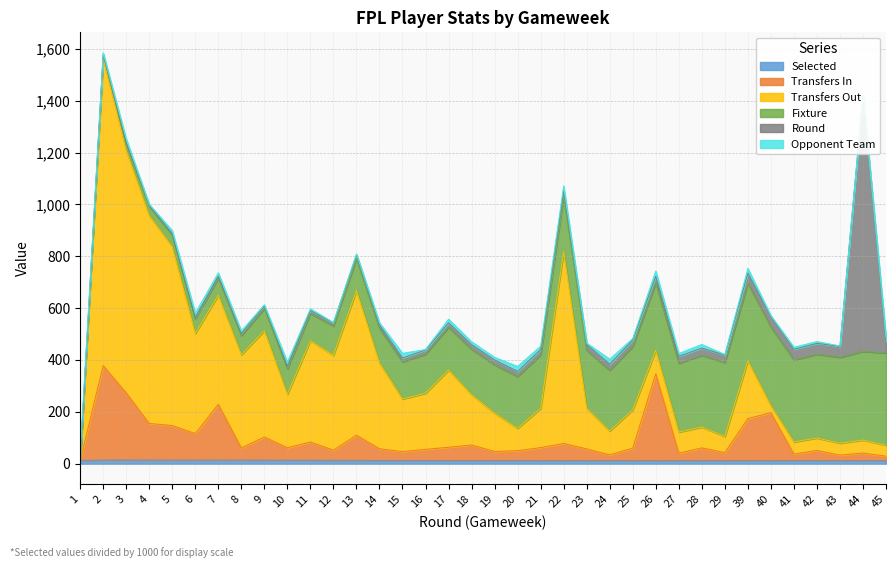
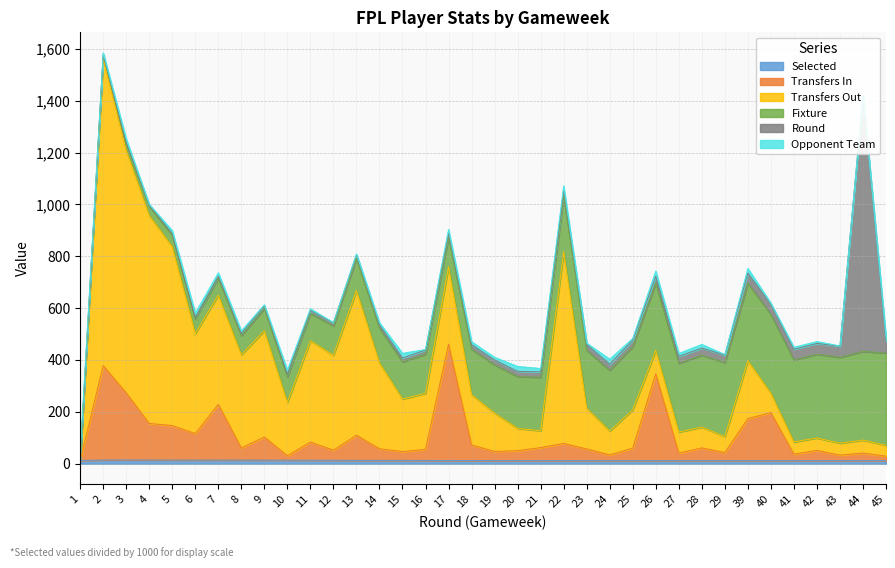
  {
    "Selected": {
      "2": "10",
      "3": "10",
      "4": "10",
      "5": "10",
      "6": "10",
      "7": "10",
      "8": "10",
      "9": "10",
      "10": "10",
      "11": "10",
      "12": "10",
      "13": "10",
      "14": "10",
      "15": "10",
      "16": "10",
      "17": "10",
      "18": "10",
      "19": "10",
      "20": "10",
      "21": "10",
      "22": "10",
      "23": "10",
      "24": "10",
      "25": "10",
      "26": "10",
      "27": "10",
      "28": "10",
      "29": "10",
      "39": "10",
      "40": "10",
      "41": "10",
      "42": "10",
      "43": "10",
      "44": "10",
      "45": "10"
    },
    "Transfers In": {
      "2": "360",
      "3": "260",
      "4": "140",
      "5": "130",
      "6": "100",
      "7": "220",
      "8": "50",
      "9": "90",
-     "10": "50",
+     "10": "20",
      "11": "70",
      "12": "40",
      "13": "100",
      "14": "50",
      "15": "30",
      "16": "40",
-     "17": "50",
+     "17": "450",
      "18": "60",
      "19": "40",
      "20": "40",
      "21": "50",
      "22": "70",
      "23": "50",
      "24": "20",
      "25": "50",
      "26": "340",
      "27": "30",
      "28": "50",
      "29": "30",
      "39": "160",
      "40": "190",
      "41": "30",
      "42": "40",
      "43": "20",
      "44": "30",
      "45": "20"
    },
    "Transfers Out": {
      "2": "1,180",
      "3": "940",
      "4": "800",
      "5": "690",
      "6": "390",
      "7": "420",
      "8": "360",
      "9": "410",
      "10": "210",
      "11": "390",
      "12": "370",
      "13": "560",
      "14": "330",
      "15": "200",
      "16": "220",
      "17": "300",
      "18": "190",
      "19": "150",
      "20": "90",
-     "21": "150",
+     "21": "70",
      "22": "740",
      "23": "160",
      "24": "90",
      "25": "150",
      "26": "90",
      "27": "80",
      "28": "80",
      "29": "60",
      "39": "220",
-     "40": "30",
+     "40": "70",
      "41": "50",
      "42": "50",
      "43": "50",
      "44": "50",
      "45": "40"
    },
    "Fixture": {
      "10": "100",
      "11": "110",
      "12": "110",
      "13": "120",
      "14": "130",
      "15": "140",
      "16": "150",
-     "17": "170",
+     "17": "110",
      "18": "180",
      "19": "190",
      "20": "200",
      "21": "210",
      "22": "220",
      "23": "220",
      "24": "230",
      "25": "240",
      "26": "260",
      "27": "270",
      "28": "280",
      "29": "290",
      "39": "300",
      "40": "300",
      "41": "320",
      "42": "320",
      "43": "330",
      "44": "340",
      "45": "360"
    },
    "Round": {
      "10": "10",
      "15": "20",
      "17": "20",
      "18": "20",
      "19": "20",
      "20": "20",
      "21": "20",
      "22": "20",
      "24": "20",
      "26": "30",
      "27": "30",
      "28": "30",
      "39": "40",
      "45": "50"
    },
    "Opponent Team": {
      "1": "20",
      "3": "20",
      "5": "10",
      "6": "20",
      "7": "10",
      "8": "10",
      "10": "20",
      "15": "20",
      "17": "10",
      "18": "10",
      "19": "10",
      "20": "20",
      "21": "10",
      "22": "20",
      "24": "20",
      "26": "20",
      "27": "10",
      "28": "10",
      "39": "20",
      "45": "20"
    }
  }
